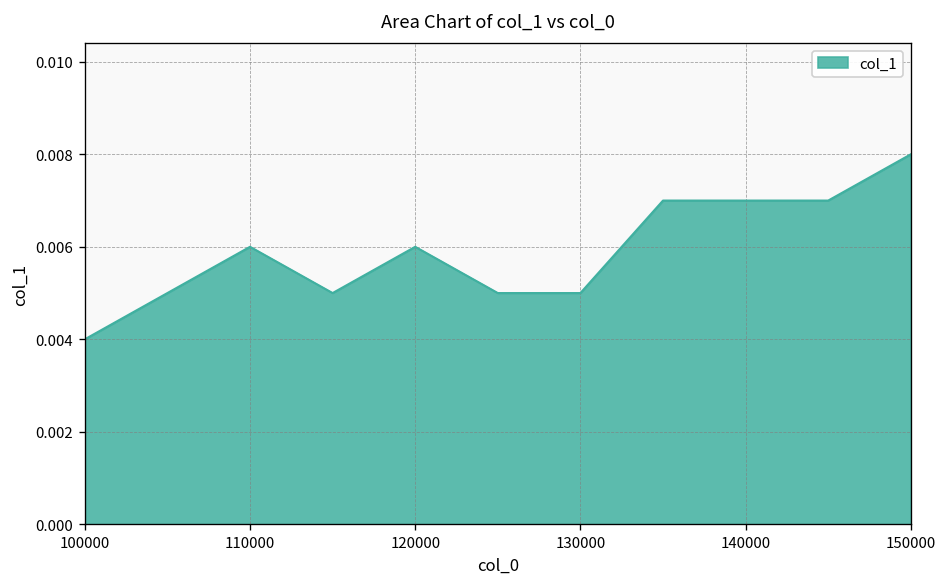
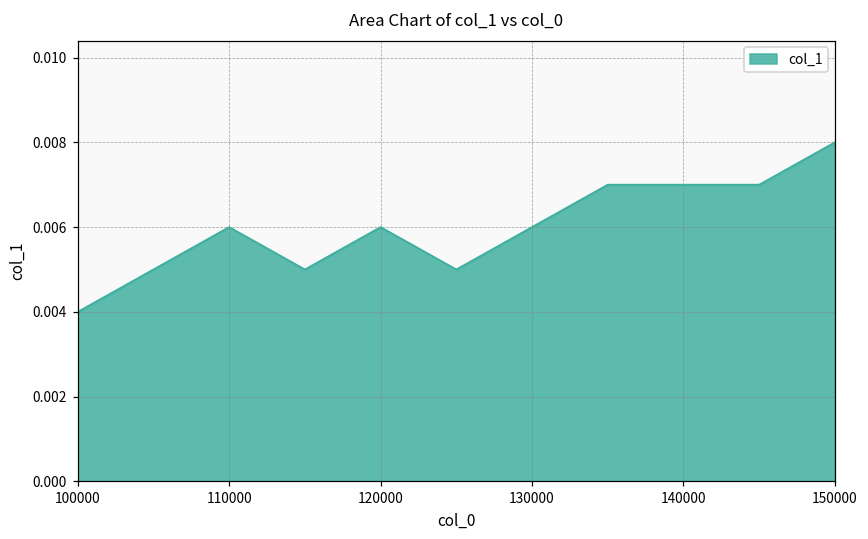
  {
    "100000": 0.004,
    "110000": 0.006,
    "120000": 0.006,
-   "130000": 0.005,
+   "130000": 0.006,
    "140000": 0.007,
    "150000": 0.008
  }
